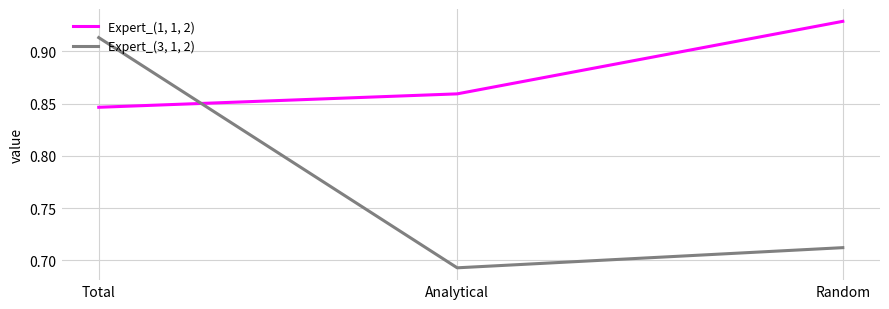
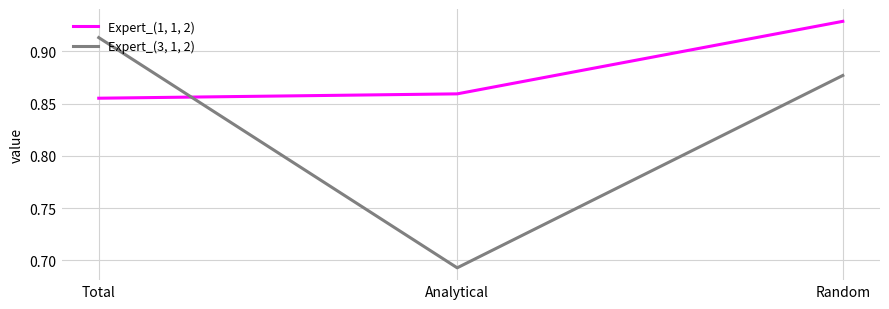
  {
    "Expert_(1, 1, 2)": {
-     "Total": 0.847,
+     "Total": 0.855,
      "Analytical": 0.859,
      "Random": 0.929
    },
    "Expert_(3, 1, 2)": {
      "Total": 0.913,
      "Analytical": 0.693,
-     "Random": 0.712
+     "Random": 0.877
    }
  }
